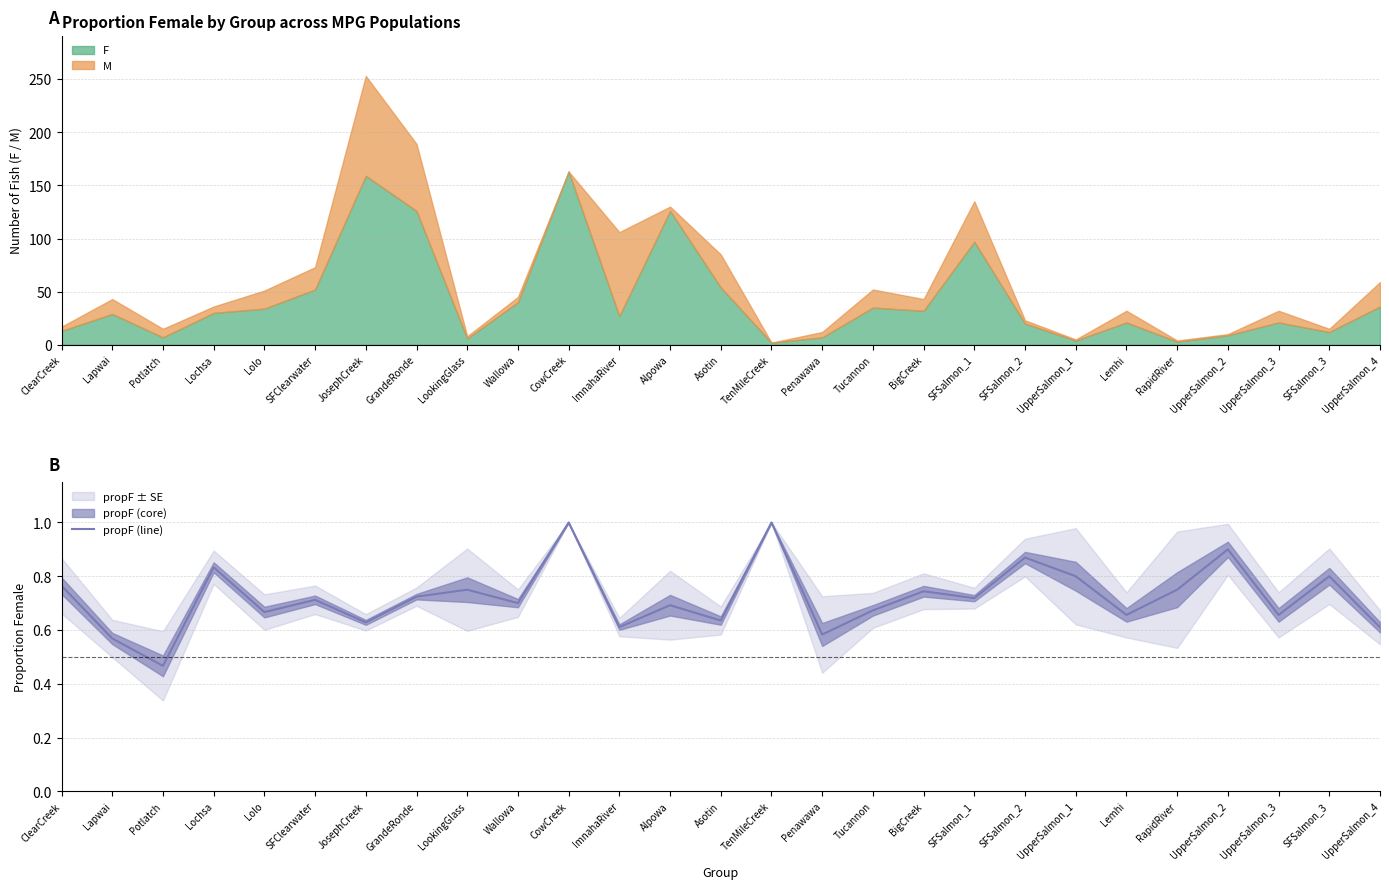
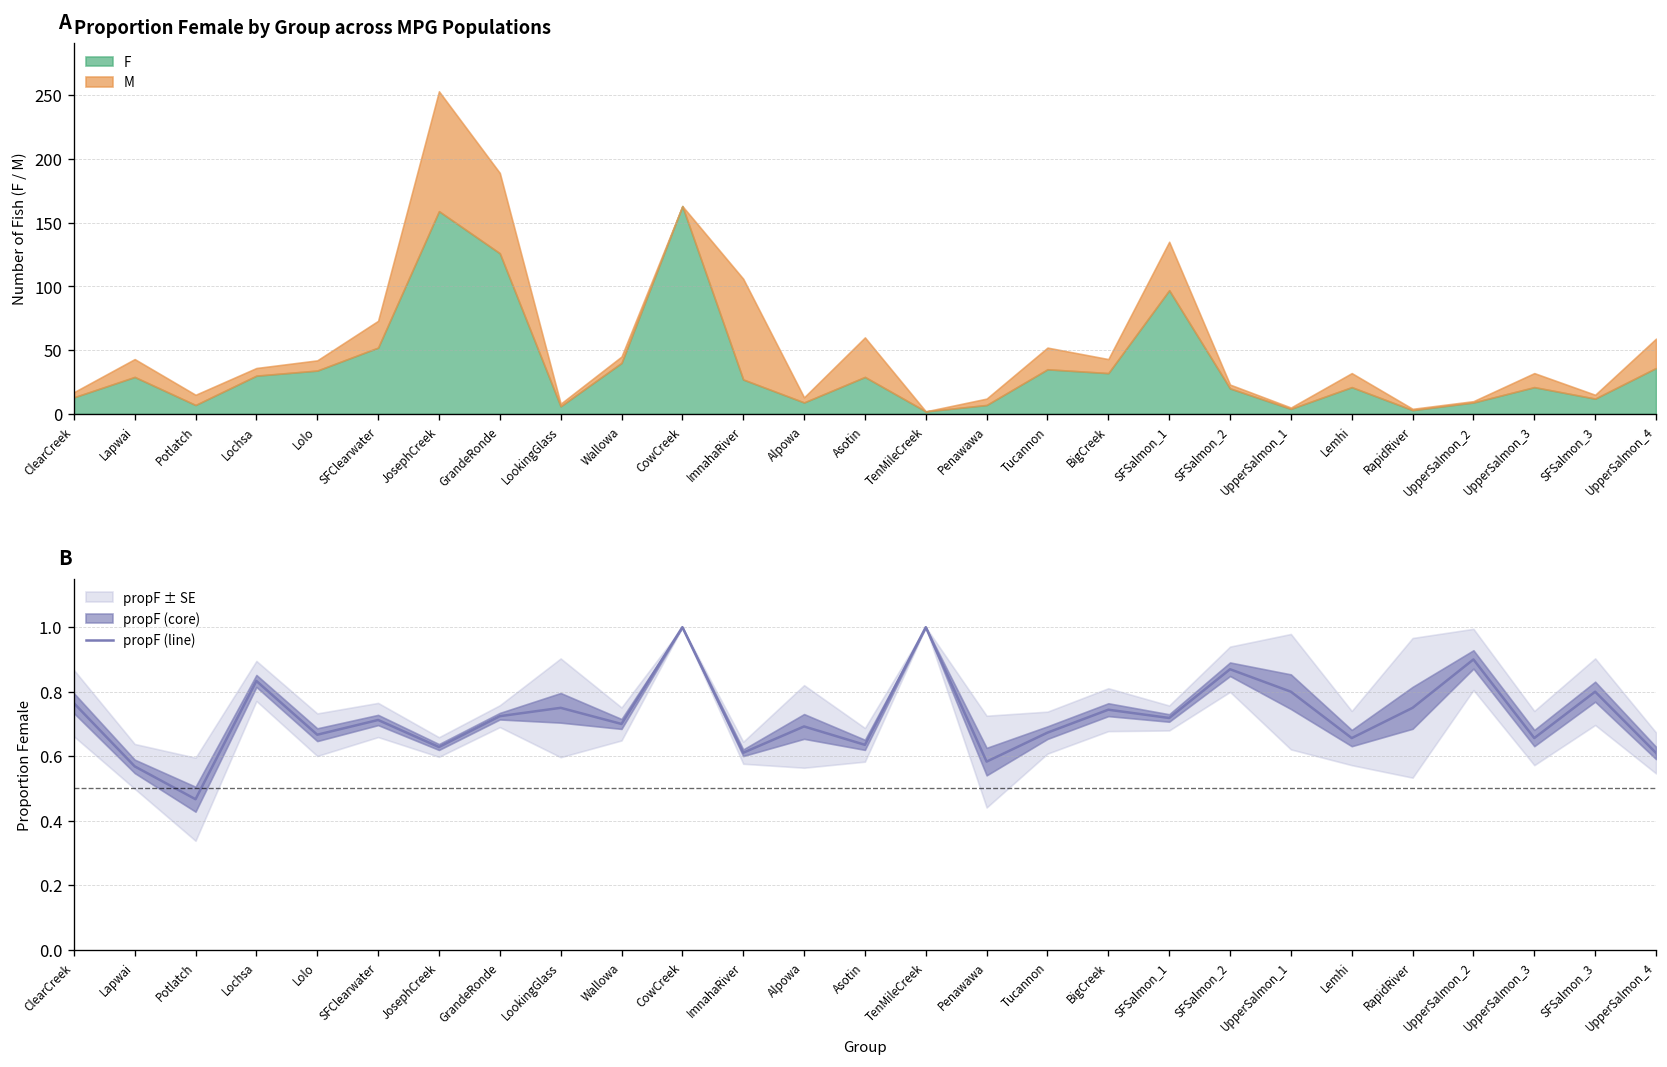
  {
    "Proportion Female by Group across MPG Populations": {
      "F": {
        "ClearCreek": 13,
        "Lapwai": 29,
        "Potlatch": 7,
        "Lochsa": 30,
        "Lolo": 34,
        "SFClearwater": 52,
        "JosephCreek": 159,
        "GrandeRonde": 126,
        "Wallowa": 40,
        "ImnahaRiver": 27,
-       "Alpowa": 126,
-       "Asotin": 54,
+       "Alpowa": 9,
+       "Asotin": 29,
        "Penawawa": 7,
        "Tucannon": 35,
        "BigCreek": 32,
        "SFSalmon_1": 97,
        "SFSalmon_2": 20,
        "Lemhi": 21,
        "UpperSalmon_3": 21,
        "SFSalmon_3": 12,
        "UpperSalmon_4": 36
      },
      "M": {
        "ClearCreek": 4,
        "Lapwai": 14,
        "Potlatch": 8,
        "Lochsa": 6,
-       "Lolo": 17,
+       "Lolo": 8,
        "SFClearwater": 21,
        "JosephCreek": 94,
        "GrandeRonde": 63,
        "Wallowa": 5,
        "ImnahaRiver": 79,
        "Alpowa": 4,
        "Asotin": 31,
        "Penawawa": 5,
        "Tucannon": 17,
        "BigCreek": 11,
        "SFSalmon_1": 38,
        "SFSalmon_2": 3,
        "Lemhi": 11,
        "UpperSalmon_3": 11,
        "SFSalmon_3": 3,
        "UpperSalmon_4": 23
      }
    }
  }
